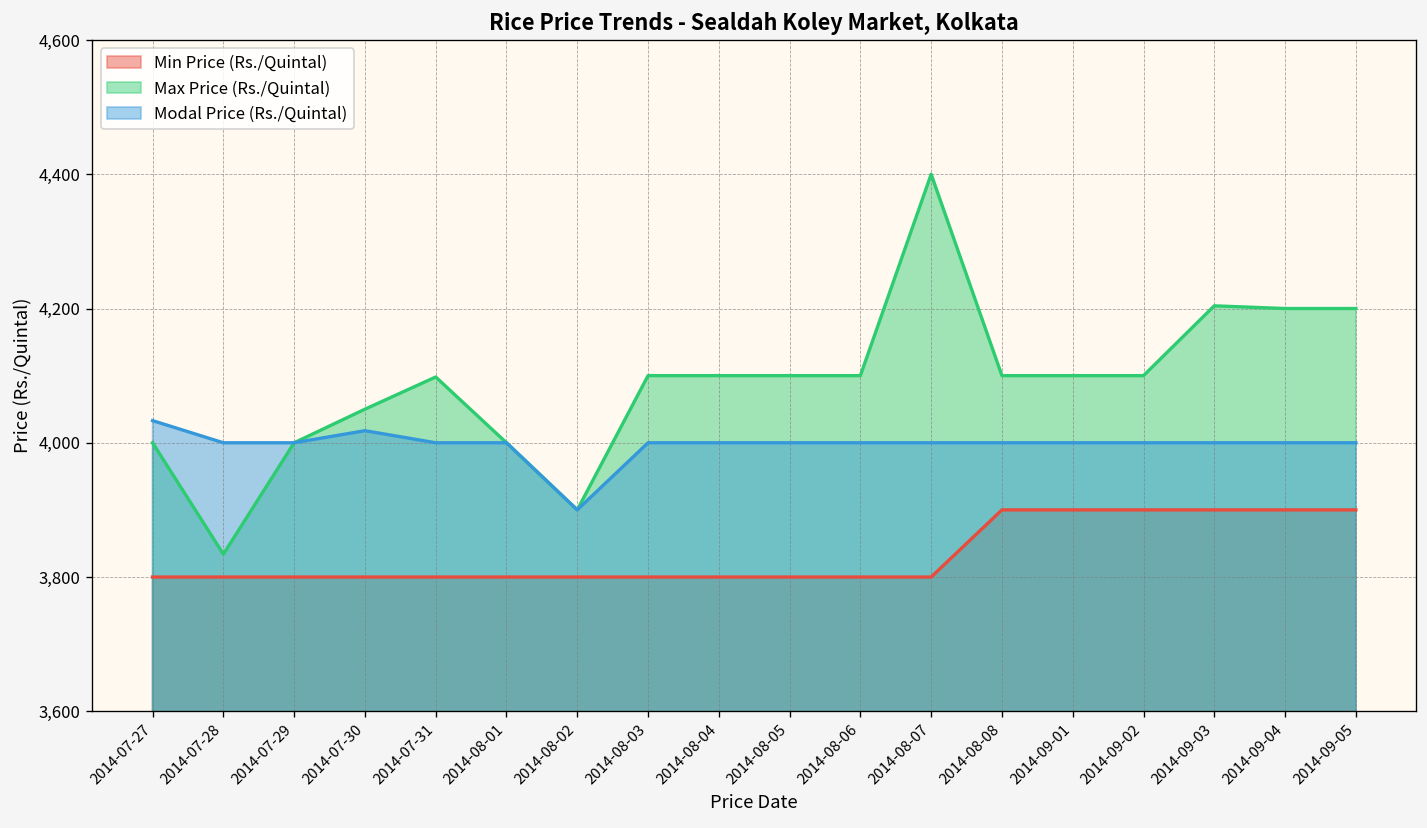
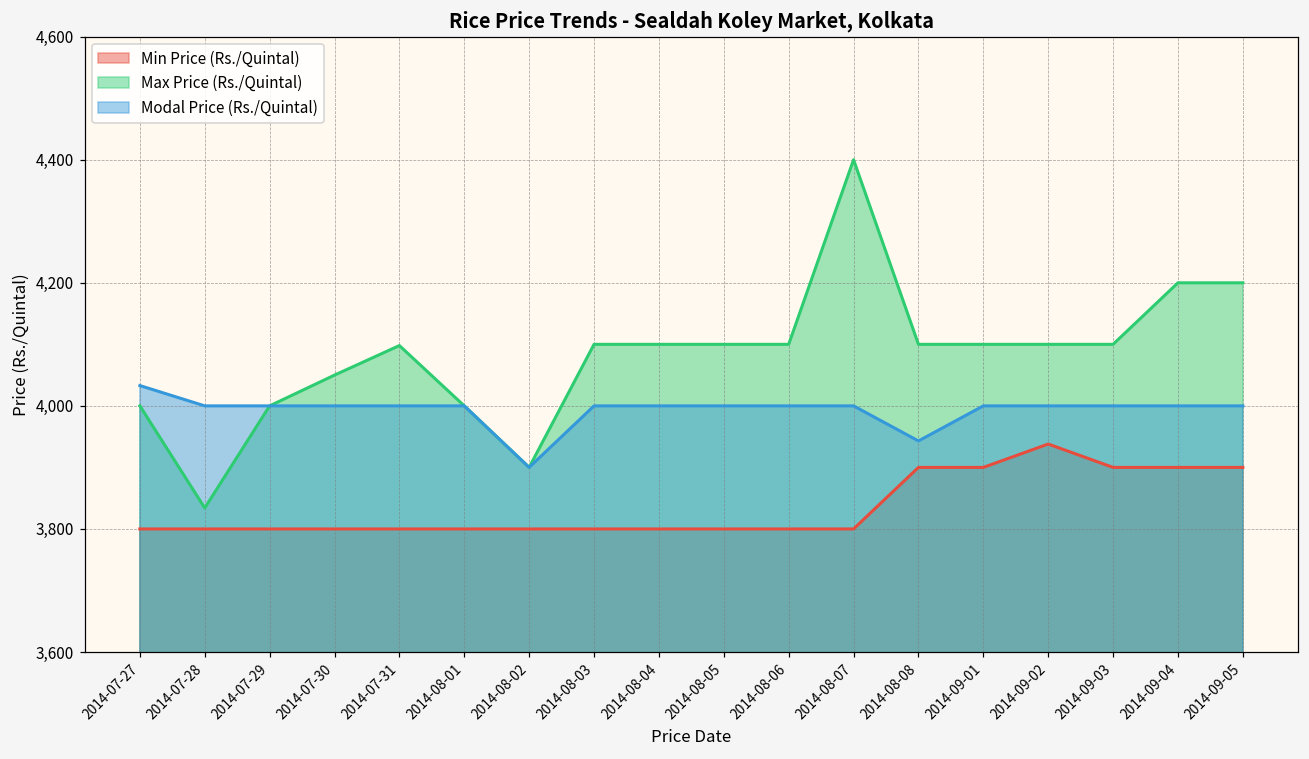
  {
    "Min Price (Rs./Quintal)": {
      "2014-07-27": "3,800",
      "2014-07-28": "3,800",
      "2014-07-29": "3,800",
      "2014-07-30": "3,800",
      "2014-07-31": "3,800",
      "2014-08-01": "3,800",
      "2014-08-02": "3,800",
      "2014-08-03": "3,800",
      "2014-08-04": "3,800",
      "2014-08-05": "3,800",
      "2014-08-06": "3,800",
      "2014-08-07": "3,800",
      "2014-08-08": "3,900",
      "2014-09-01": "3,900",
-     "2014-09-02": "3,900",
+     "2014-09-02": "3,940",
      "2014-09-03": "3,900",
      "2014-09-04": "3,900",
      "2014-09-05": "3,900"
    },
    "Max Price (Rs./Quintal)": {
      "2014-07-27": "4,000",
      "2014-07-28": "3,830",
      "2014-07-30": "4,050",
      "2014-07-31": "4,100",
      "2014-08-03": "4,100",
      "2014-08-04": "4,100",
      "2014-08-05": "4,100",
      "2014-08-06": "4,100",
      "2014-08-07": "4,400",
      "2014-08-08": "4,100",
      "2014-09-01": "4,100",
      "2014-09-02": "4,100",
-     "2014-09-03": "4,200",
+     "2014-09-03": "4,100",
      "2014-09-04": "4,200",
      "2014-09-05": "4,200"
    },
    "Modal Price (Rs./Quintal)": {
      "2014-07-27": "4,030",
      "2014-07-28": "4,000",
-     "2014-07-30": "4,020",
+     "2014-07-30": "4,000",
      "2014-07-31": "4,000",
      "2014-08-03": "4,000",
      "2014-08-04": "4,000",
      "2014-08-05": "4,000",
      "2014-08-06": "4,000",
      "2014-08-07": "4,000",
-     "2014-08-08": "4,000",
+     "2014-08-08": "3,940",
      "2014-09-01": "4,000",
      "2014-09-02": "4,000",
      "2014-09-03": "4,000",
      "2014-09-04": "4,000",
      "2014-09-05": "4,000"
    }
  }
